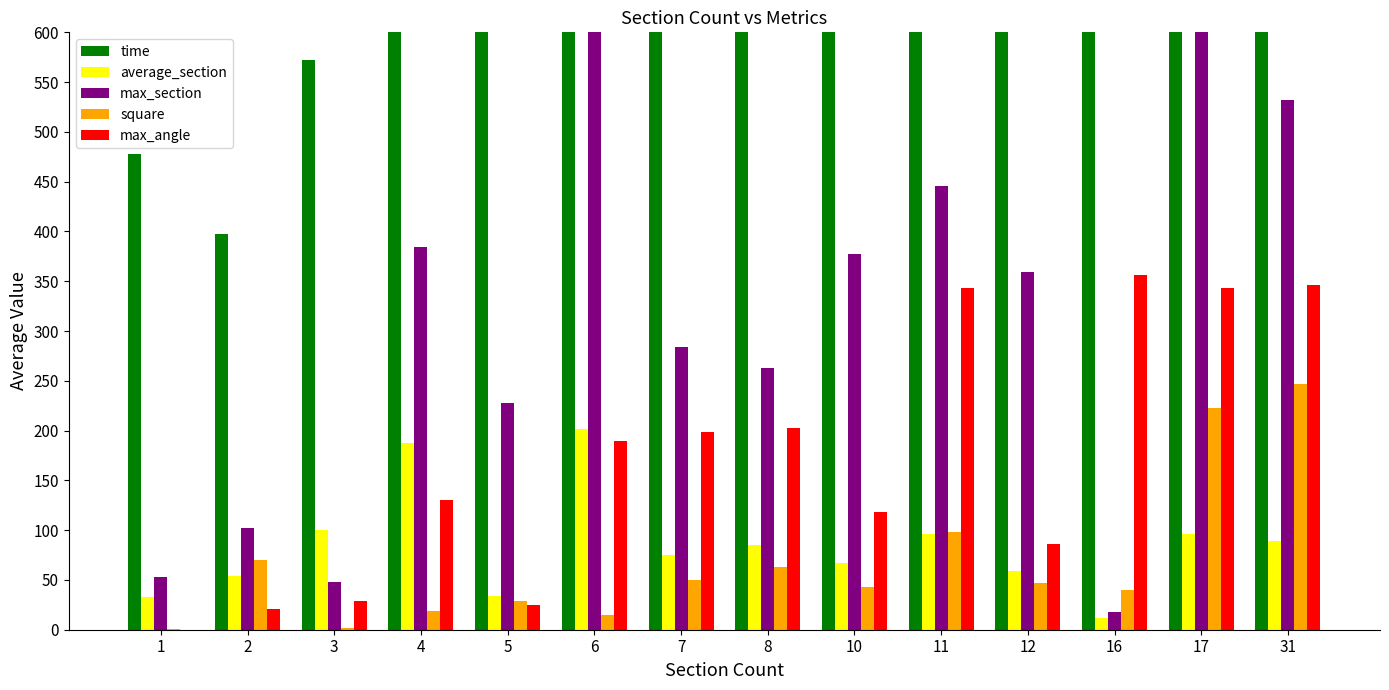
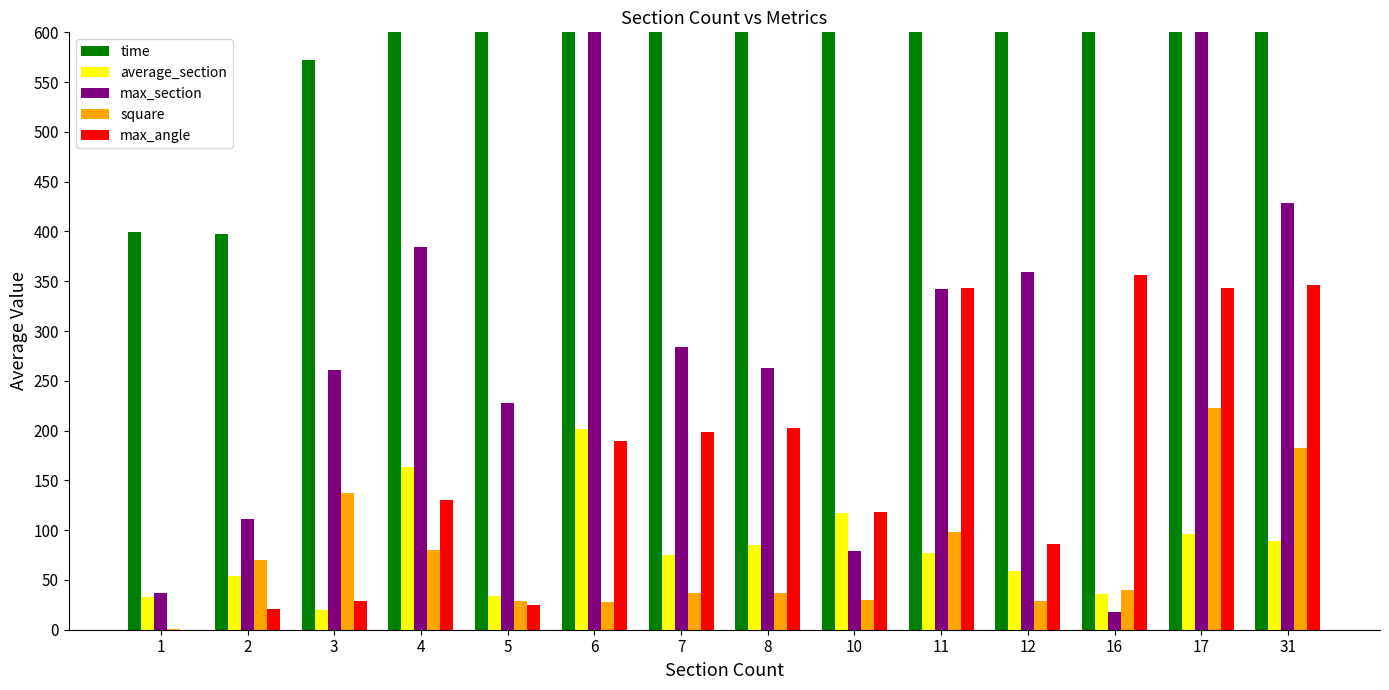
  {
    "time": {
-     "1": 480,
+     "1": 400,
      "2": 400,
      "3": 570
    },
    "average_section": {
      "1": 30,
      "2": 50,
-     "3": 100,
-     "4": 190,
+     "3": 20,
+     "4": 160,
      "5": 30,
      "6": 200,
      "7": 80,
      "8": 90,
-     "10": 70,
-     "11": 100,
+     "10": 120,
+     "11": 80,
      "12": 60,
-     "16": 10,
+     "16": 40,
      "17": 100,
      "31": 90
    },
    "max_section": {
-     "1": 50,
-     "2": 100,
-     "3": 50,
+     "1": 40,
+     "2": 110,
+     "3": 260,
      "4": 380,
      "5": 230,
      "7": 280,
      "8": 260,
-     "10": 380,
-     "11": 450,
+     "10": 80,
+     "11": 340,
      "12": 360,
      "16": 20,
-     "31": 530
+     "31": 430
    },
    "square": {
      "2": 70,
-     "3": 0,
-     "4": 20,
+     "3": 140,
+     "4": 80,
      "5": 30,
-     "6": 10,
-     "7": 50,
-     "8": 60,
-     "10": 40,
+     "6": 30,
+     "7": 40,
+     "8": 40,
+     "10": 30,
      "11": 100,
-     "12": 50,
+     "12": 30,
      "16": 40,
      "17": 220,
-     "31": 250
+     "31": 180
    },
    "max_angle": {
      "1": 0,
      "2": 20,
      "3": 30,
      "4": 130,
      "5": 20,
      "6": 190,
      "7": 200,
      "8": 200,
      "10": 120,
      "11": 340,
      "12": 90,
      "16": 360,
      "17": 340,
      "31": 350
    }
  }
